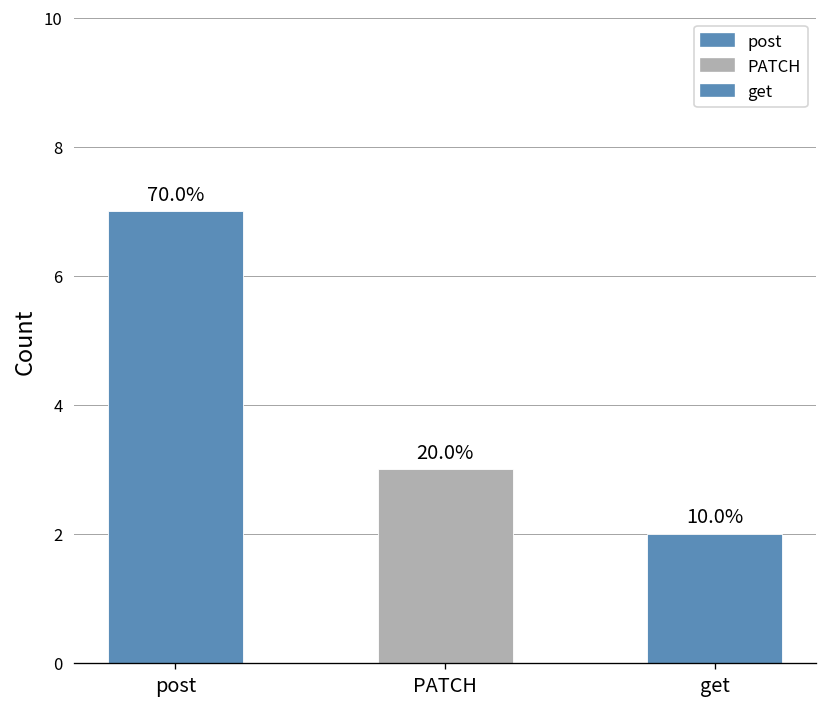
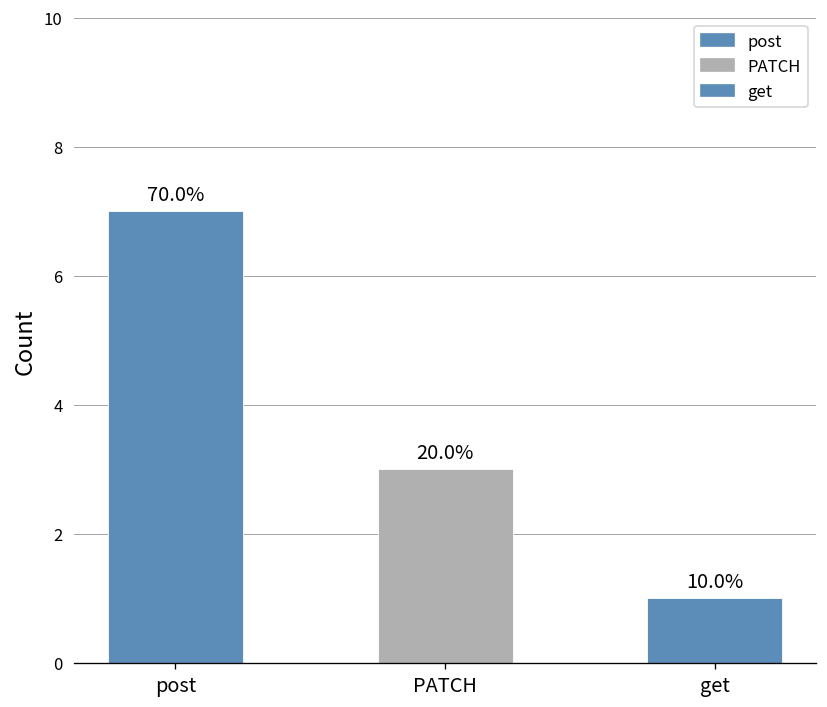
  {
-   "get": 2
+   "get": 1
  }
